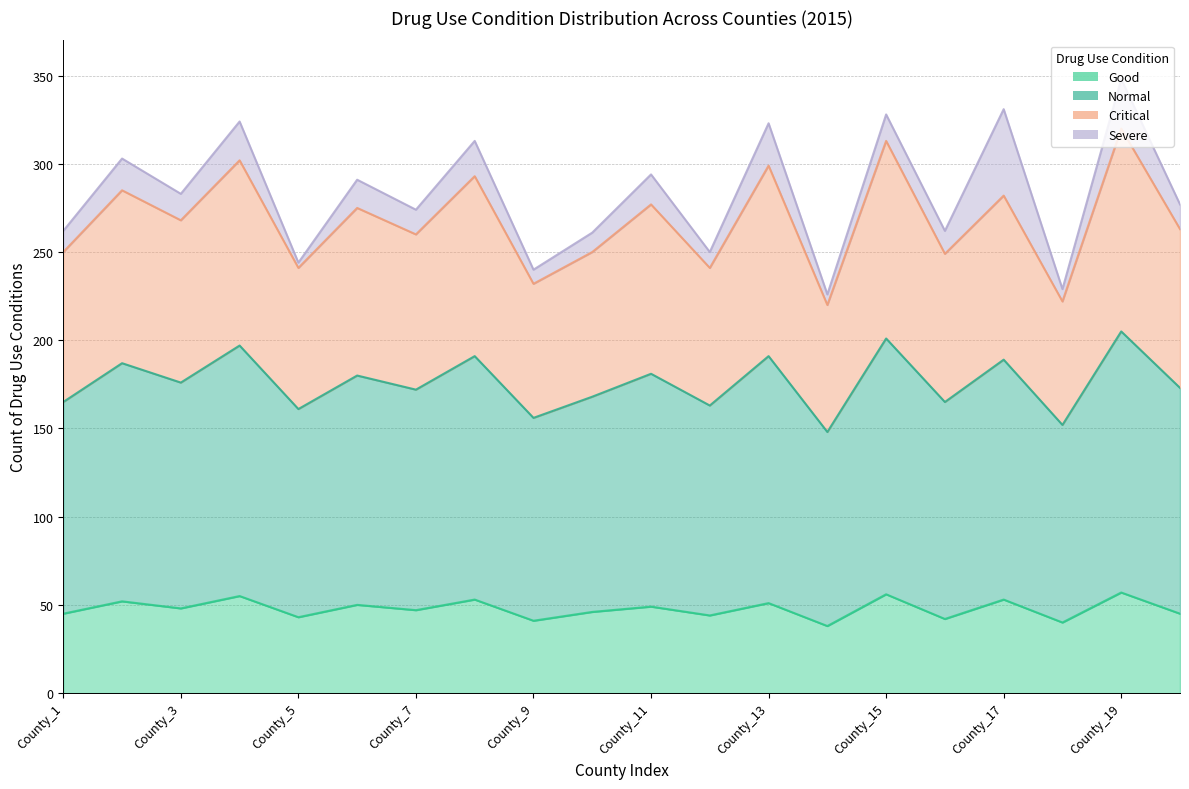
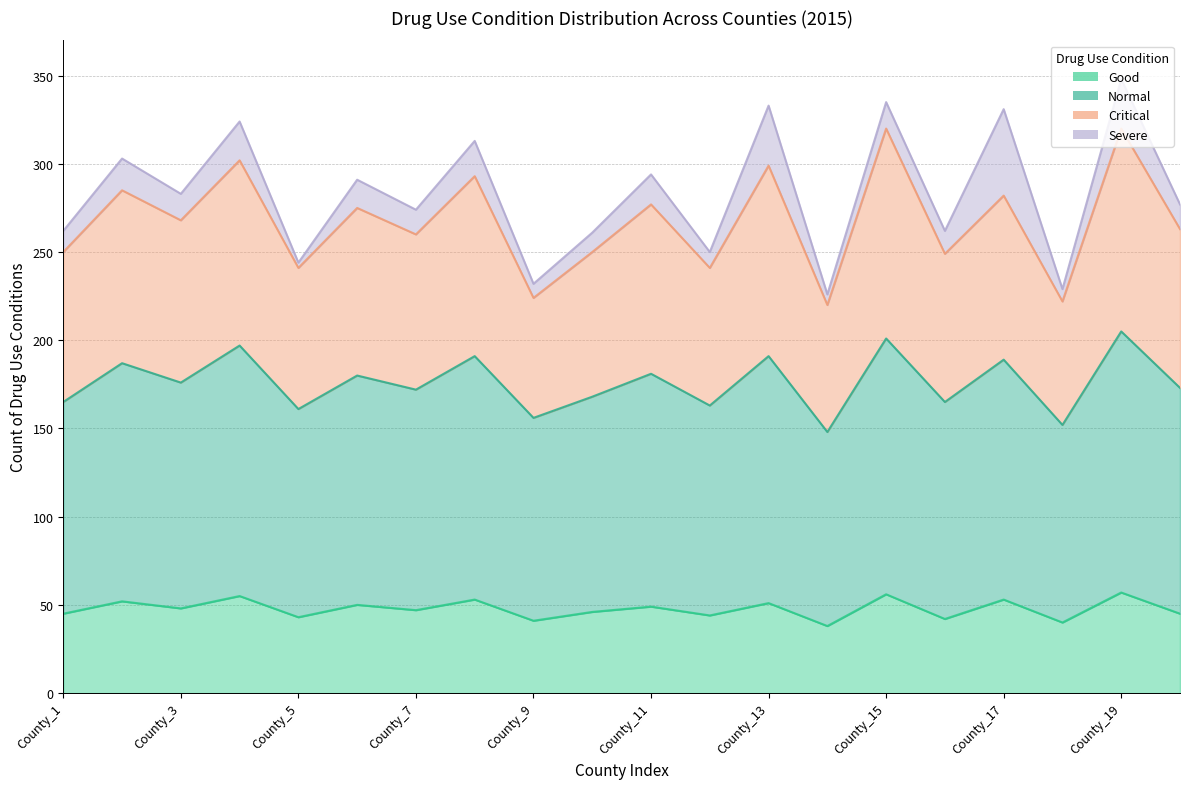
  {
    "Critical": {
      "County_1": 85,
      "County_3": 92,
      "County_5": 80,
      "County_7": 88,
-     "County_9": 76,
+     "County_9": 68,
      "County_11": 96,
      "County_13": 108,
-     "County_15": 112,
+     "County_15": 119,
      "County_17": 93
    },
    "Severe": {
      "County_1": 12,
      "County_3": 15,
      "County_5": 3,
      "County_7": 14,
      "County_9": 8,
      "County_11": 17,
-     "County_13": 24,
+     "County_13": 34,
      "County_15": 15,
      "County_17": 49
    }
  }
